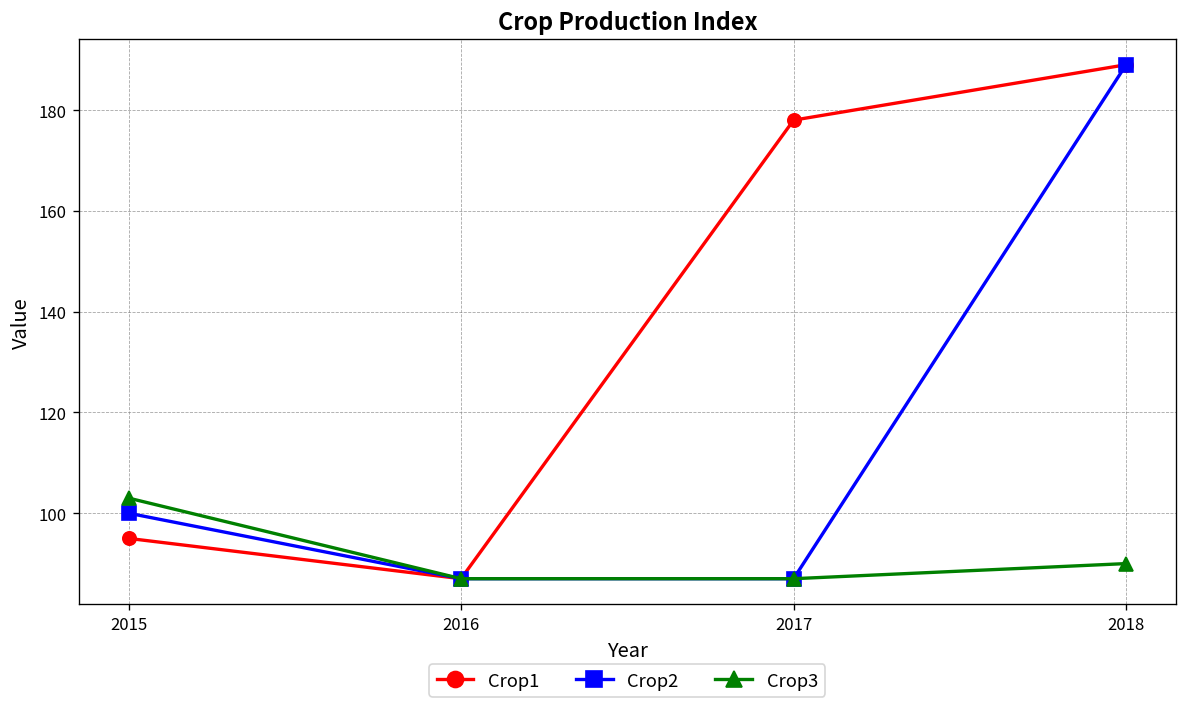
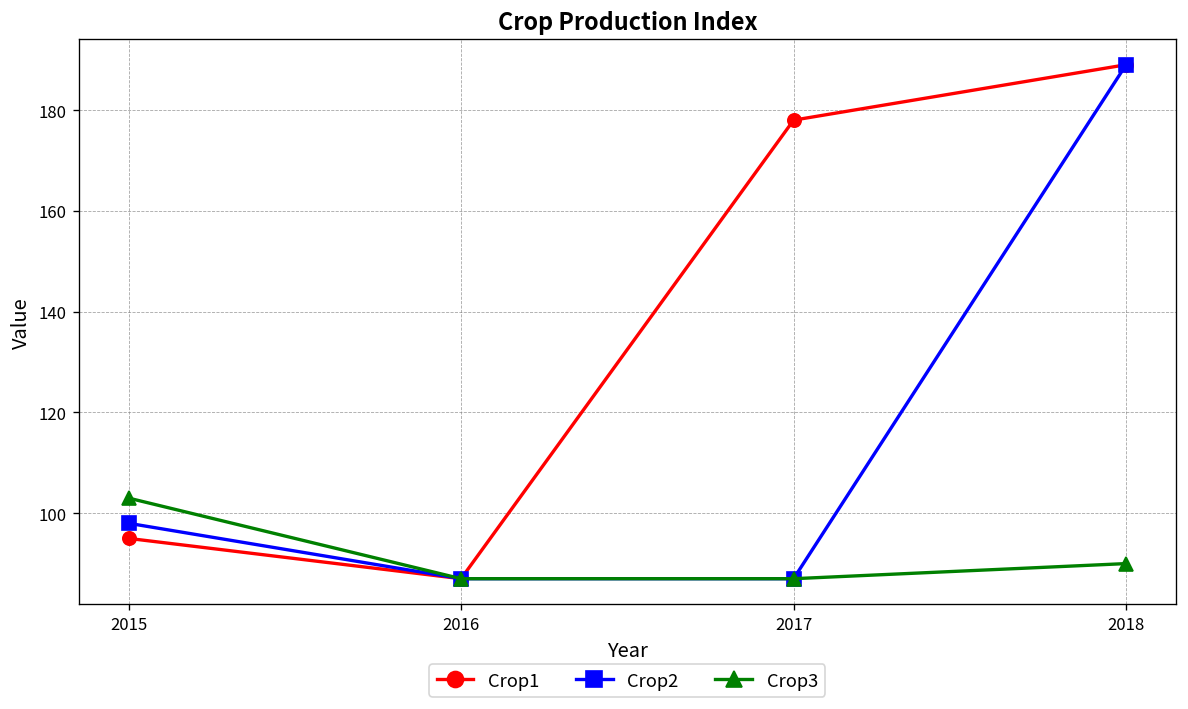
  {
    "Crop1": {
      "2015": 95,
      "2017": 178
    },
    "Crop2": {
-     "2015": 100
+     "2015": 98
    },
    "Crop3": {
      "2015": 103,
      "2018": 90
    }
  }
